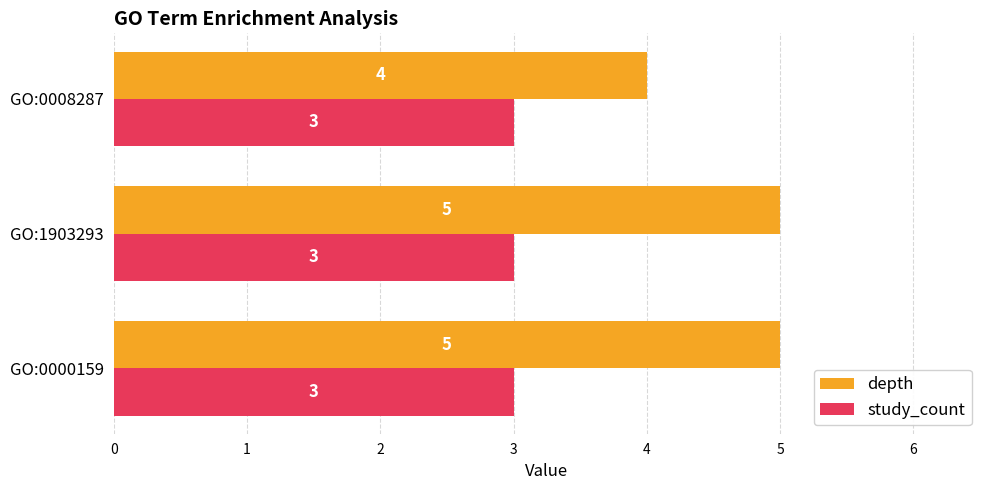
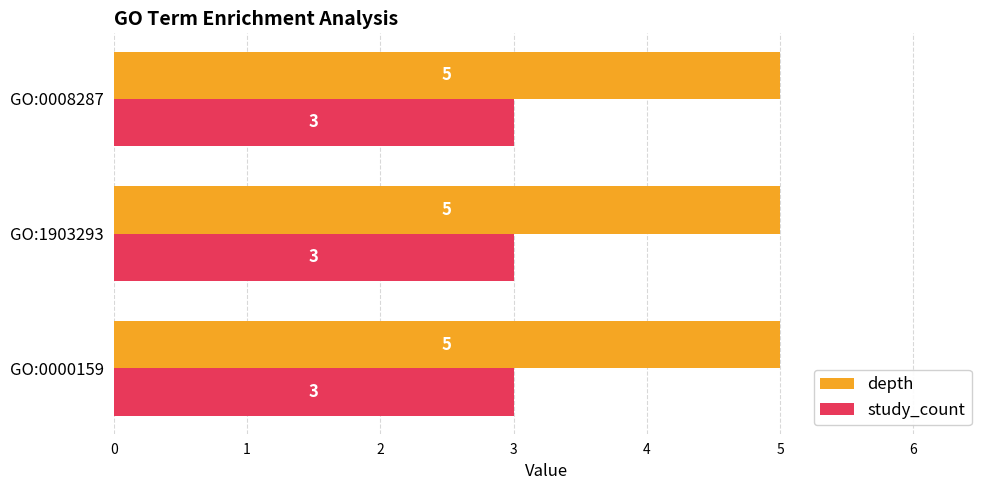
  {
    "depth": {
-     "GO:0008287": 4,
+     "GO:0008287": 5,
      "GO:1903293": 5,
      "GO:0000159": 5
    },
    "study_count": {
      "GO:0008287": 3,
      "GO:1903293": 3,
      "GO:0000159": 3
    }
  }
